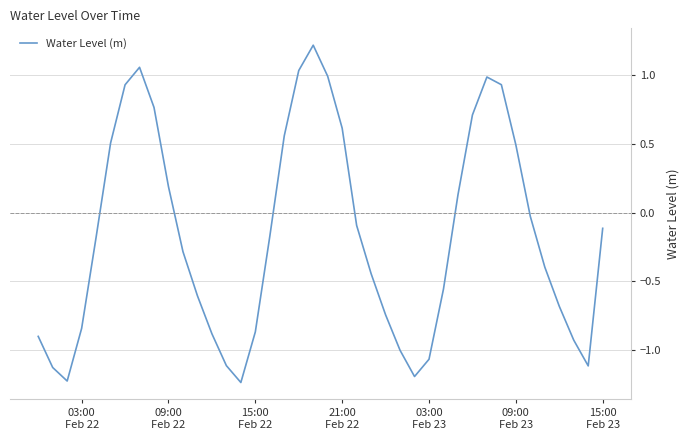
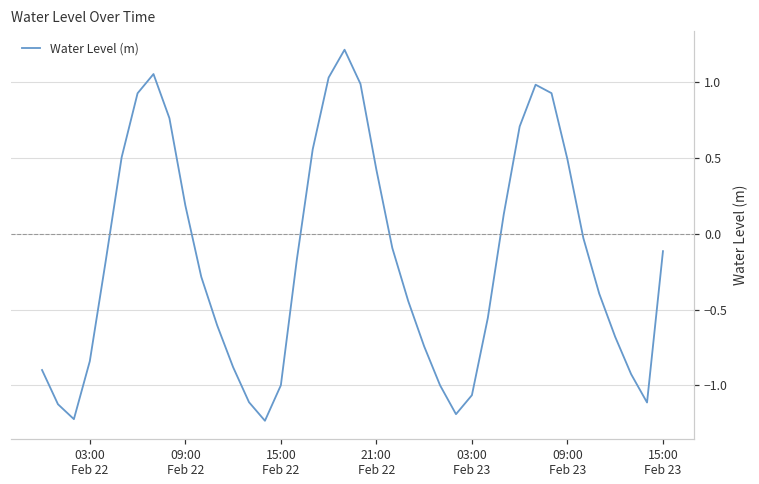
  {
    "03:00 Feb 22": -0.84,
    "09:00 Feb 22": 0.19,
-   "15:00 Feb 22": -0.87,
-   "21:00 Feb 22": 0.61,
+   "15:00 Feb 22": -1.00,
+   "21:00 Feb 22": 0.42,
    "03:00 Feb 23": -1.06,
    "09:00 Feb 23": 0.49,
    "15:00 Feb 23": -0.11
  }
